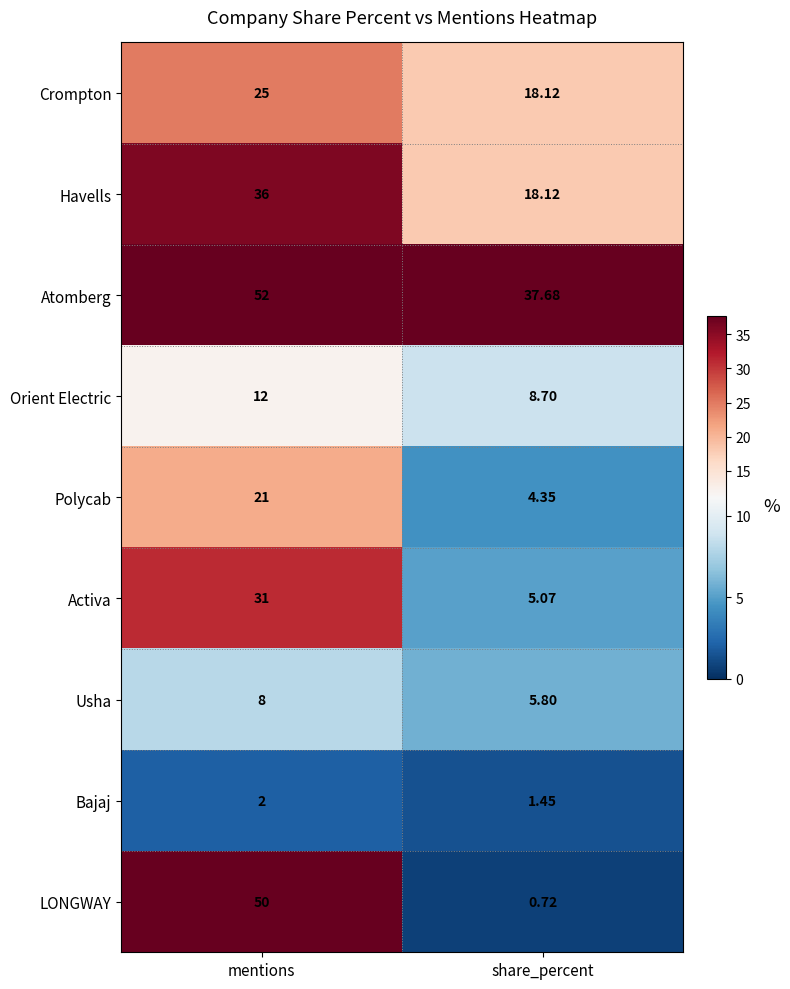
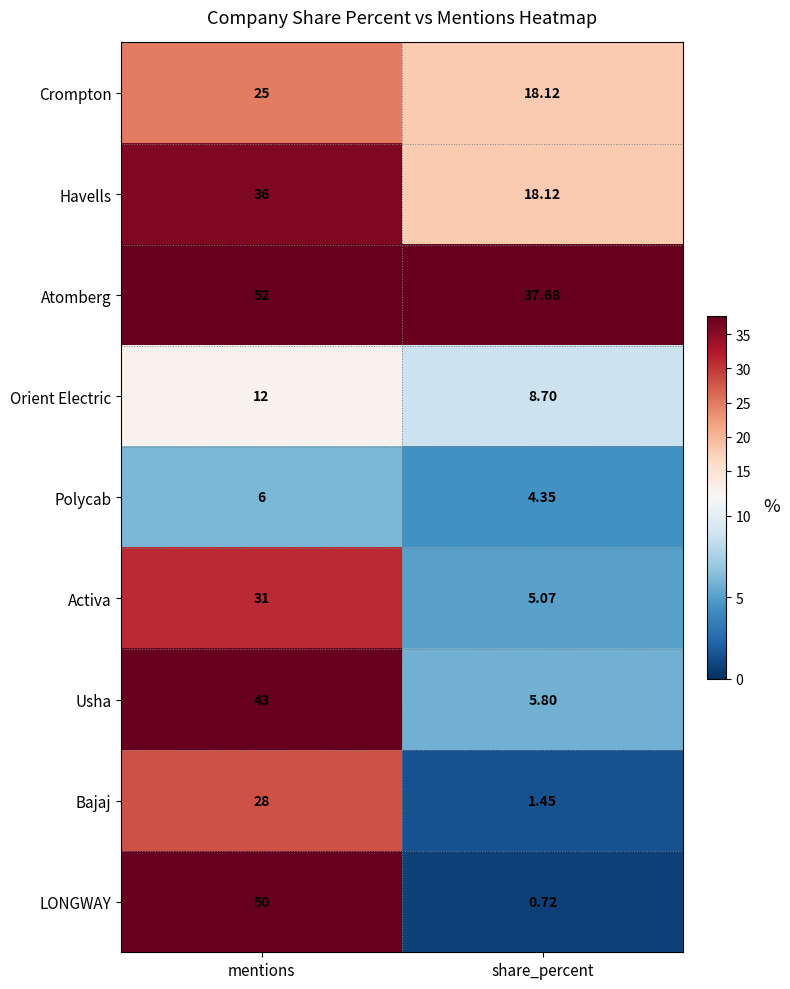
  {
    "Crompton": {
      "mentions": 25,
      "share_percent": 18.12
    },
    "Havells": {
      "mentions": 36,
      "share_percent": 18.12
    },
    "Atomberg": {
      "mentions": 52,
      "share_percent": 37.68
    },
    "Orient Electric": {
      "mentions": 12,
      "share_percent": 8.70
    },
    "Polycab": {
-     "mentions": 21,
+     "mentions": 6,
      "share_percent": 4.35
    },
    "Activa": {
      "mentions": 31,
      "share_percent": 5.07
    },
    "Usha": {
-     "mentions": 8,
+     "mentions": 43,
      "share_percent": 5.80
    },
    "Bajaj": {
-     "mentions": 2,
+     "mentions": 28,
      "share_percent": 1.45
    },
    "LONGWAY": {
      "mentions": 50,
      "share_percent": 0.72
    }
  }
